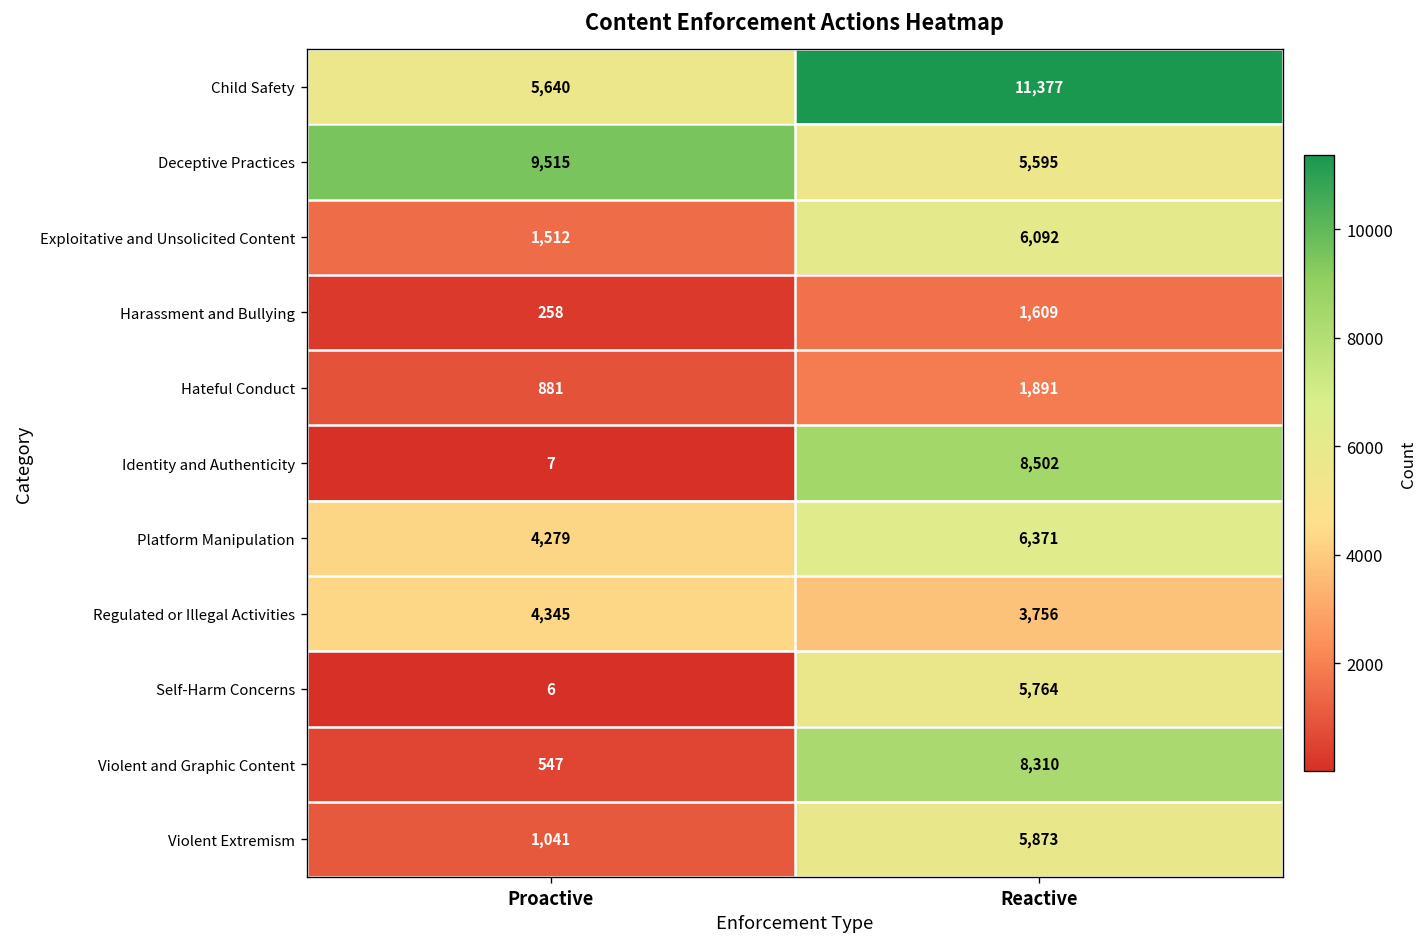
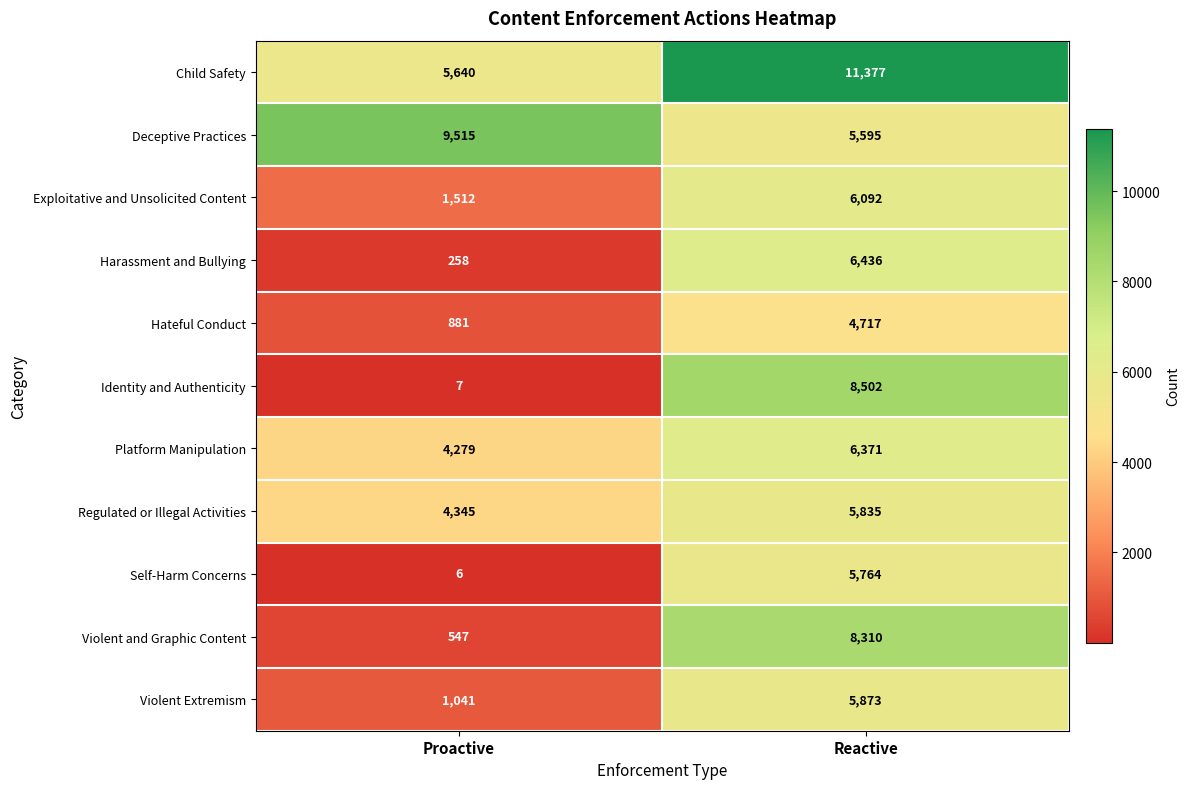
  {
    "Child Safety": {
      "Proactive": "5,640",
      "Reactive": "11,377"
    },
    "Deceptive Practices": {
      "Proactive": "9,515",
      "Reactive": "5,595"
    },
    "Exploitative and Unsolicited Content": {
      "Proactive": "1,512",
      "Reactive": "6,092"
    },
    "Harassment and Bullying": {
      "Proactive": "258",
-     "Reactive": "1,609"
+     "Reactive": "6,436"
    },
    "Hateful Conduct": {
      "Proactive": "881",
-     "Reactive": "1,891"
+     "Reactive": "4,717"
    },
    "Identity and Authenticity": {
      "Proactive": "7",
      "Reactive": "8,502"
    },
    "Platform Manipulation": {
      "Proactive": "4,279",
      "Reactive": "6,371"
    },
    "Regulated or Illegal Activities": {
      "Proactive": "4,345",
-     "Reactive": "3,756"
+     "Reactive": "5,835"
    },
    "Self-Harm Concerns": {
      "Proactive": "6",
      "Reactive": "5,764"
    },
    "Violent and Graphic Content": {
      "Proactive": "547",
      "Reactive": "8,310"
    },
    "Violent Extremism": {
      "Proactive": "1,041",
      "Reactive": "5,873"
    }
  }
